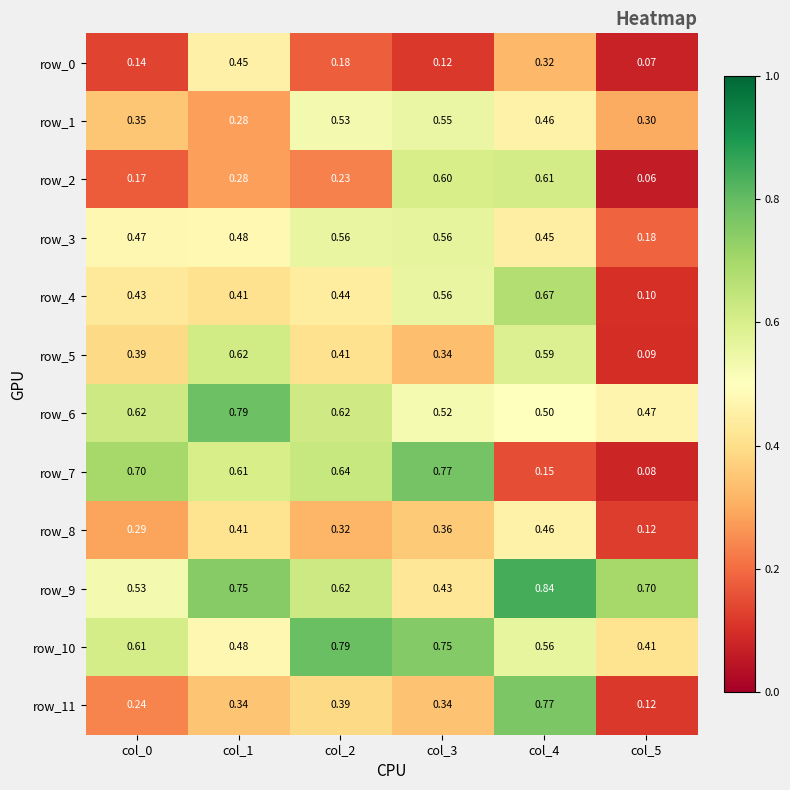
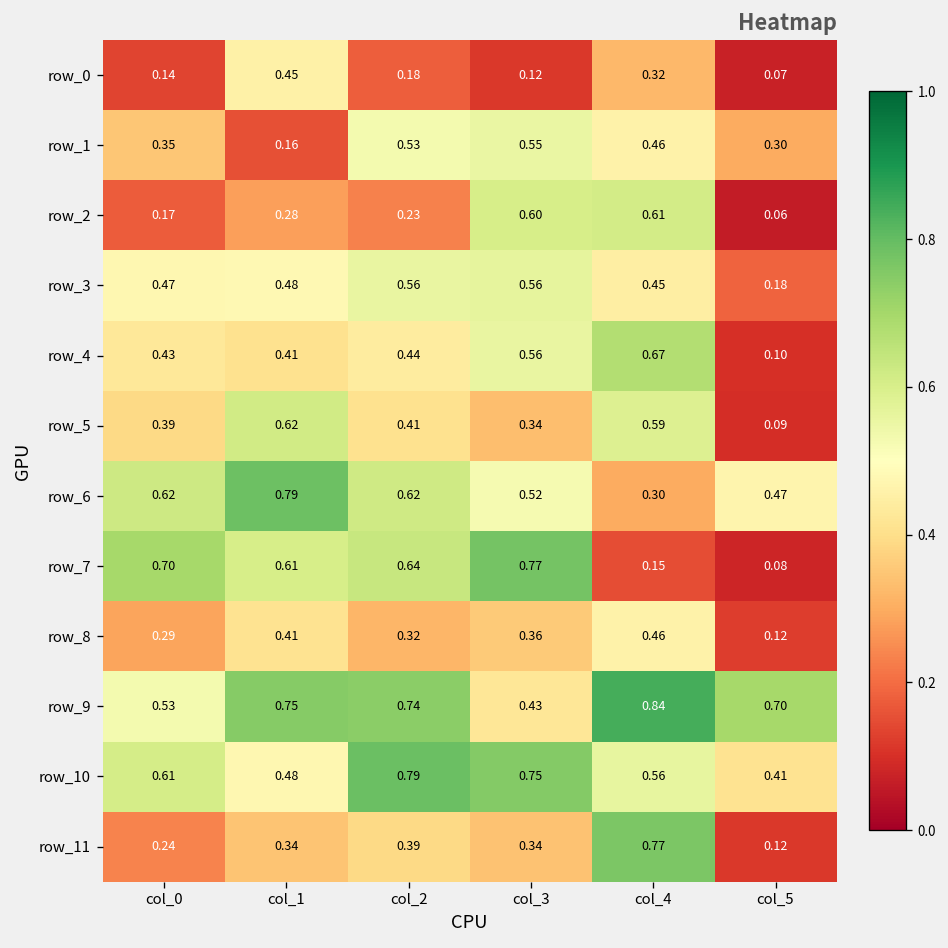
  {
    "row_0": {
      "col_0": 0.14,
      "col_1": 0.45,
      "col_2": 0.18,
      "col_3": 0.12,
      "col_4": 0.32,
      "col_5": 0.07
    },
    "row_1": {
      "col_0": 0.35,
-     "col_1": 0.28,
+     "col_1": 0.16,
      "col_2": 0.53,
      "col_3": 0.55,
      "col_4": 0.46,
      "col_5": 0.30
    },
    "row_2": {
      "col_0": 0.17,
      "col_1": 0.28,
      "col_2": 0.23,
      "col_3": 0.60,
      "col_4": 0.61,
      "col_5": 0.06
    },
    "row_3": {
      "col_0": 0.47,
      "col_1": 0.48,
      "col_2": 0.56,
      "col_3": 0.56,
      "col_4": 0.45,
      "col_5": 0.18
    },
    "row_4": {
      "col_0": 0.43,
      "col_1": 0.41,
      "col_2": 0.44,
      "col_3": 0.56,
      "col_4": 0.67,
      "col_5": 0.10
    },
    "row_5": {
      "col_0": 0.39,
      "col_1": 0.62,
      "col_2": 0.41,
      "col_3": 0.34,
      "col_4": 0.59,
      "col_5": 0.09
    },
    "row_6": {
      "col_0": 0.62,
      "col_1": 0.79,
      "col_2": 0.62,
      "col_3": 0.52,
-     "col_4": 0.50,
+     "col_4": 0.30,
      "col_5": 0.47
    },
    "row_7": {
      "col_0": 0.70,
      "col_1": 0.61,
      "col_2": 0.64,
      "col_3": 0.77,
      "col_4": 0.15,
      "col_5": 0.08
    },
    "row_8": {
      "col_0": 0.29,
      "col_1": 0.41,
      "col_2": 0.32,
      "col_3": 0.36,
      "col_4": 0.46,
      "col_5": 0.12
    },
    "row_9": {
      "col_0": 0.53,
      "col_1": 0.75,
-     "col_2": 0.62,
+     "col_2": 0.74,
      "col_3": 0.43,
      "col_4": 0.84,
      "col_5": 0.70
    },
    "row_10": {
      "col_0": 0.61,
      "col_1": 0.48,
      "col_2": 0.79,
      "col_3": 0.75,
      "col_4": 0.56,
      "col_5": 0.41
    },
    "row_11": {
      "col_0": 0.24,
      "col_1": 0.34,
      "col_2": 0.39,
      "col_3": 0.34,
      "col_4": 0.77,
      "col_5": 0.12
    }
  }
